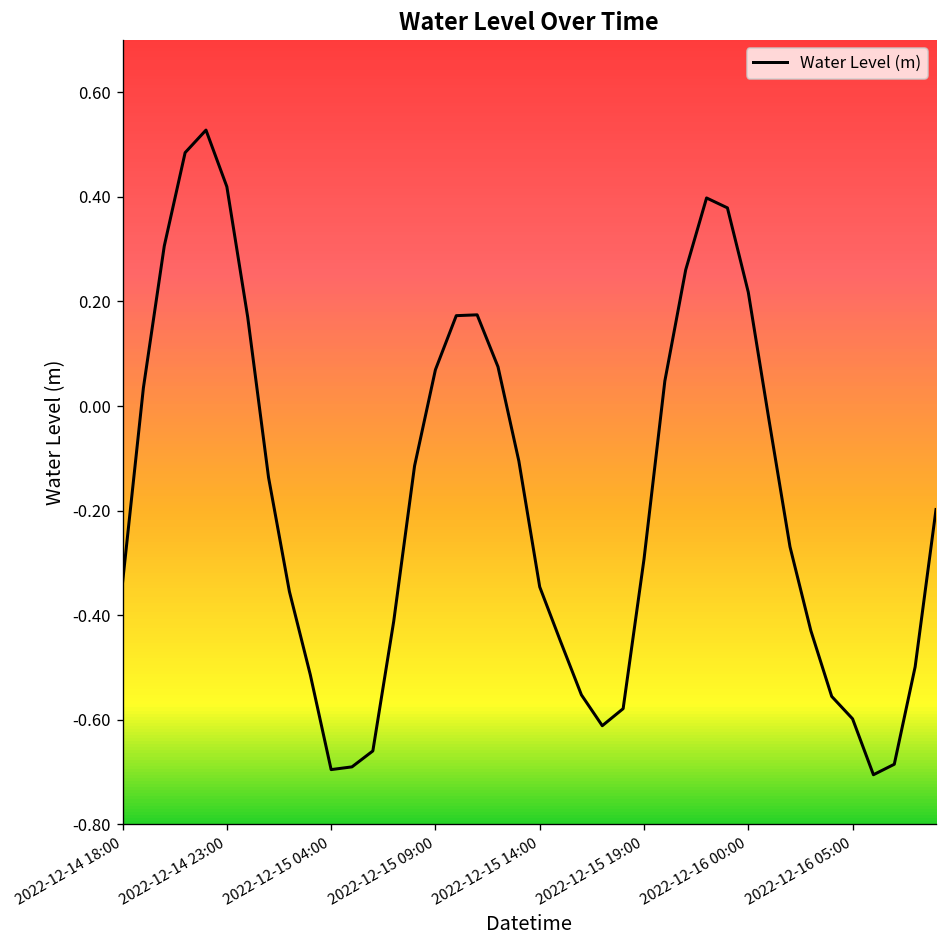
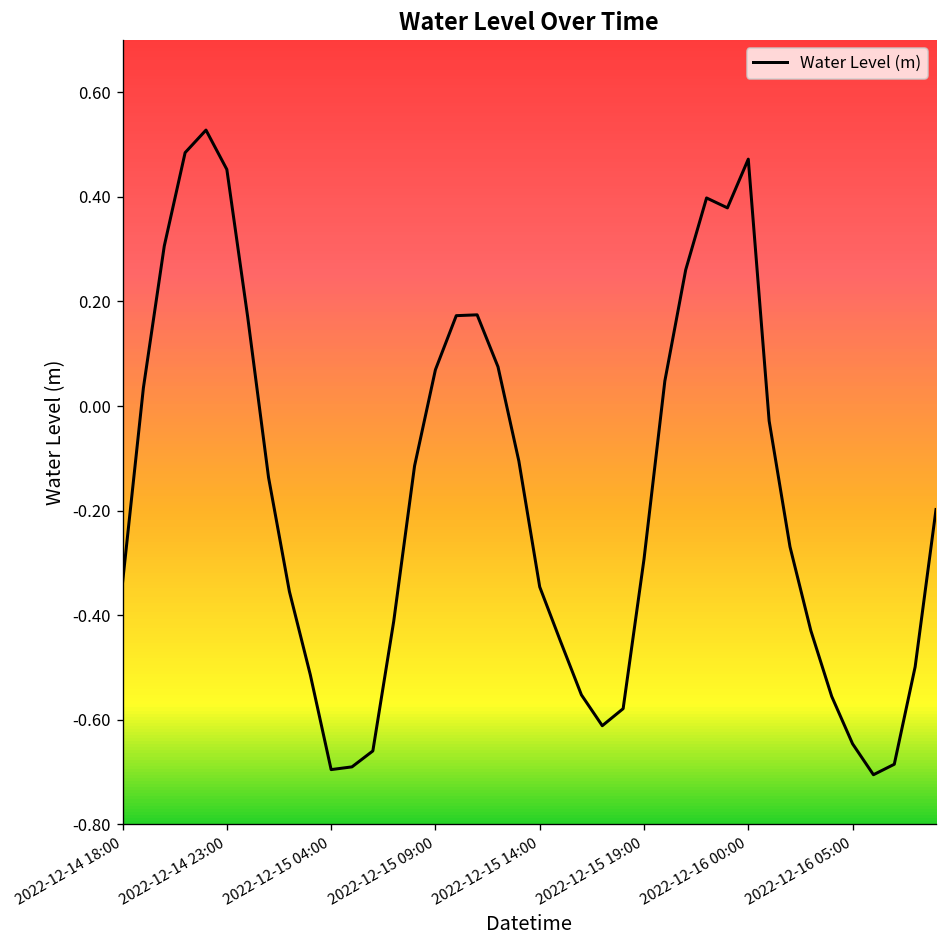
  {
    "2022-12-14 18:00": -0.34,
-   "2022-12-14 23:00": 0.42,
+   "2022-12-14 23:00": 0.45,
    "2022-12-15 04:00": -0.70,
    "2022-12-15 09:00": 0.07,
    "2022-12-15 14:00": -0.35,
    "2022-12-15 19:00": -0.29,
-   "2022-12-16 00:00": 0.22,
-   "2022-12-16 05:00": -0.60
+   "2022-12-16 00:00": 0.47,
+   "2022-12-16 05:00": -0.65
  }
